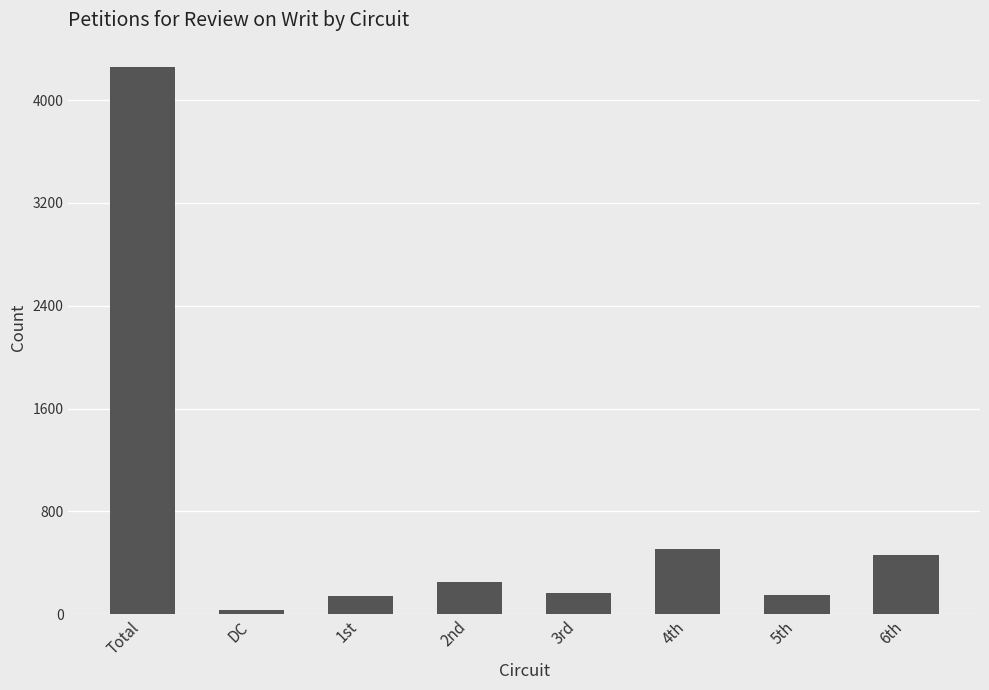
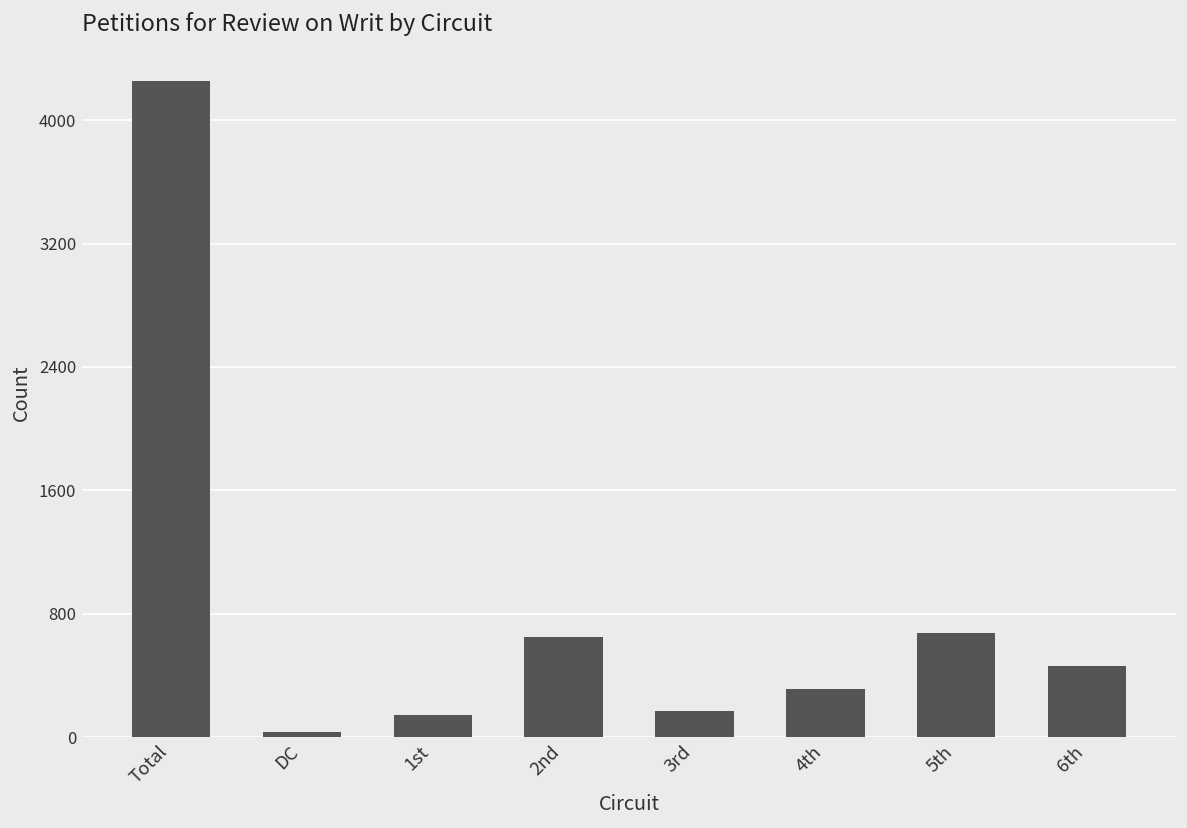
  {
    "Total": 4260,
    "DC": 40,
    "1st": 140,
-   "2nd": 250,
+   "2nd": 650,
    "3rd": 170,
-   "4th": 510,
-   "5th": 150,
+   "4th": 310,
+   "5th": 680,
    "6th": 460
  }
